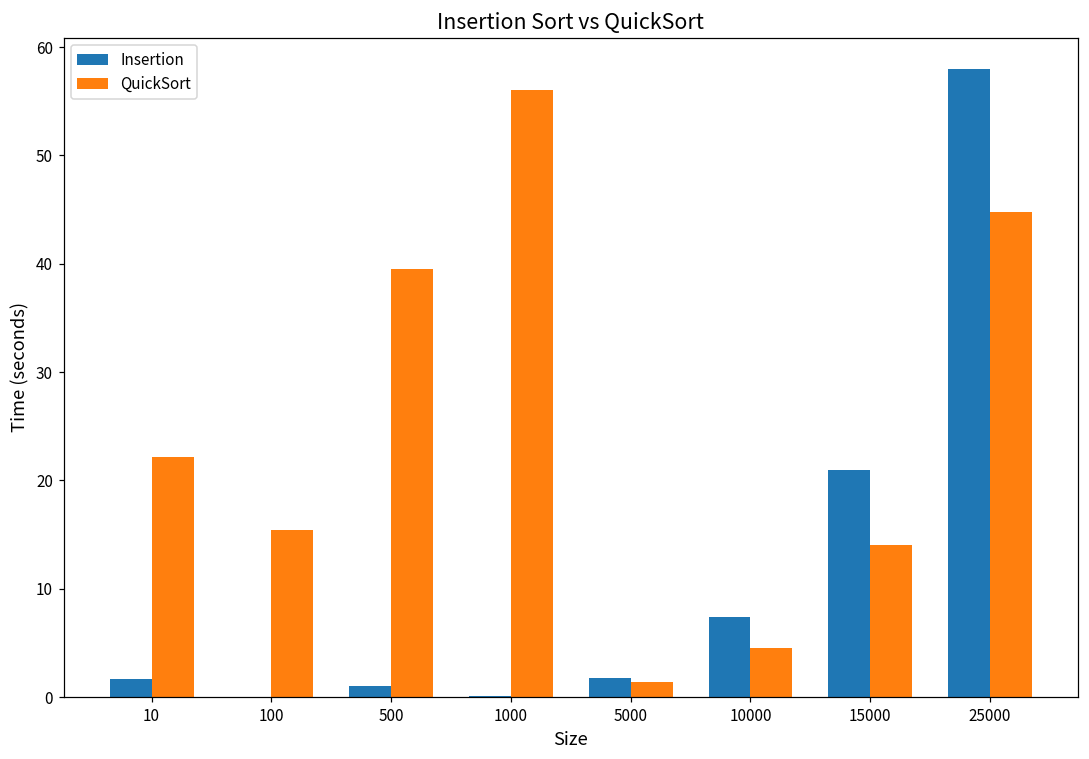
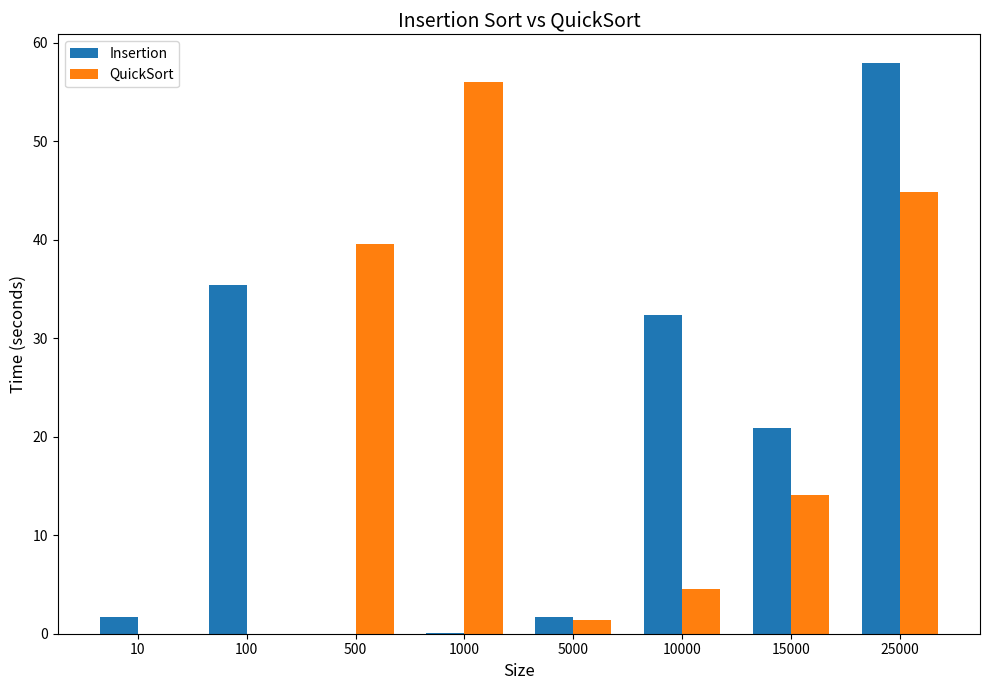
  {
    "Insertion": {
      "10": 2,
-     "100": 0,
-     "500": 1,
+     "100": 35,
+     "500": 0,
      "5000": 2,
-     "10000": 7,
+     "10000": 32,
      "15000": 21,
      "25000": 58
    },
    "QuickSort": {
-     "10": 22,
-     "100": 15,
+     "10": 0,
+     "100": 0,
      "500": 40,
      "1000": 56,
      "5000": 1,
      "10000": 5,
      "15000": 14,
      "25000": 45
    }
  }
